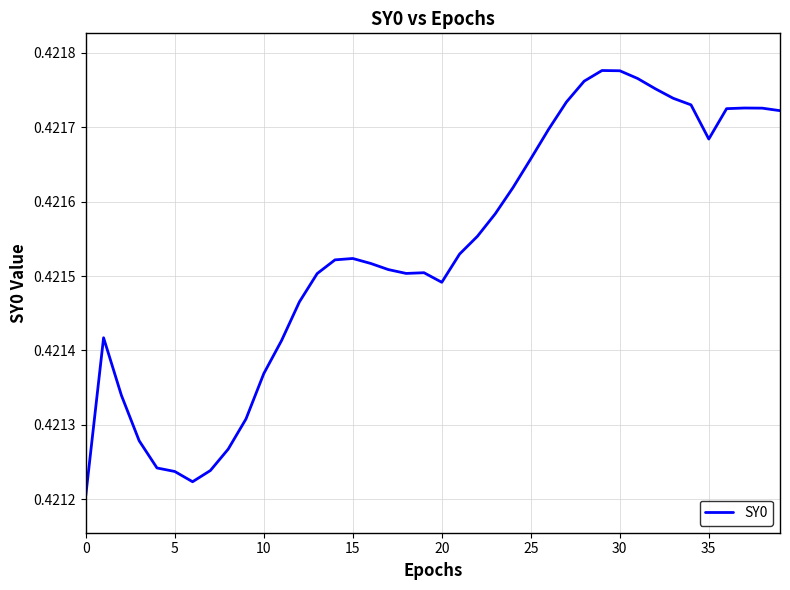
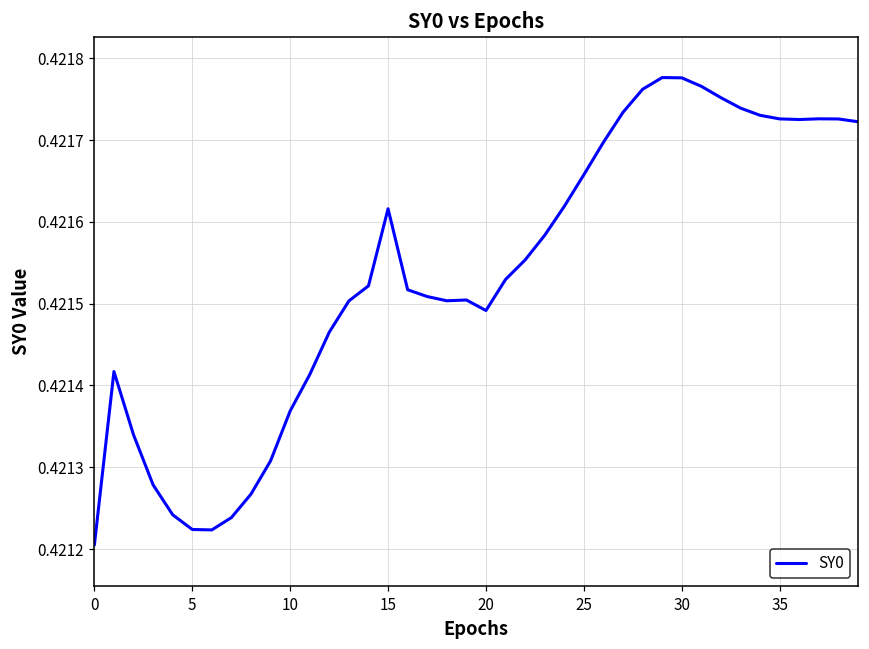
  {
    "0": 0.42120,
-   "5": 0.42124,
+   "5": 0.42122,
    "10": 0.42137,
-   "15": 0.42152,
+   "15": 0.42162,
    "20": 0.42149,
    "25": 0.42166,
    "30": 0.42178,
-   "35": 0.42168
+   "35": 0.42173
  }
